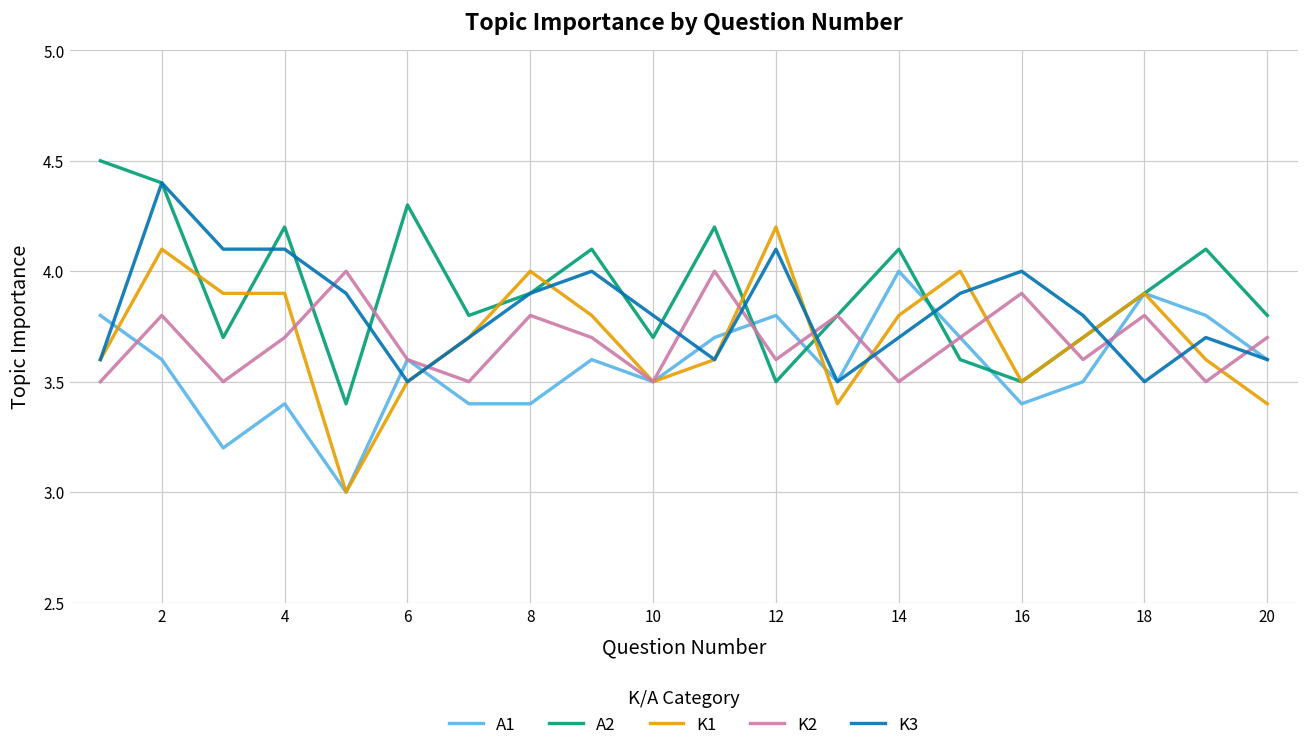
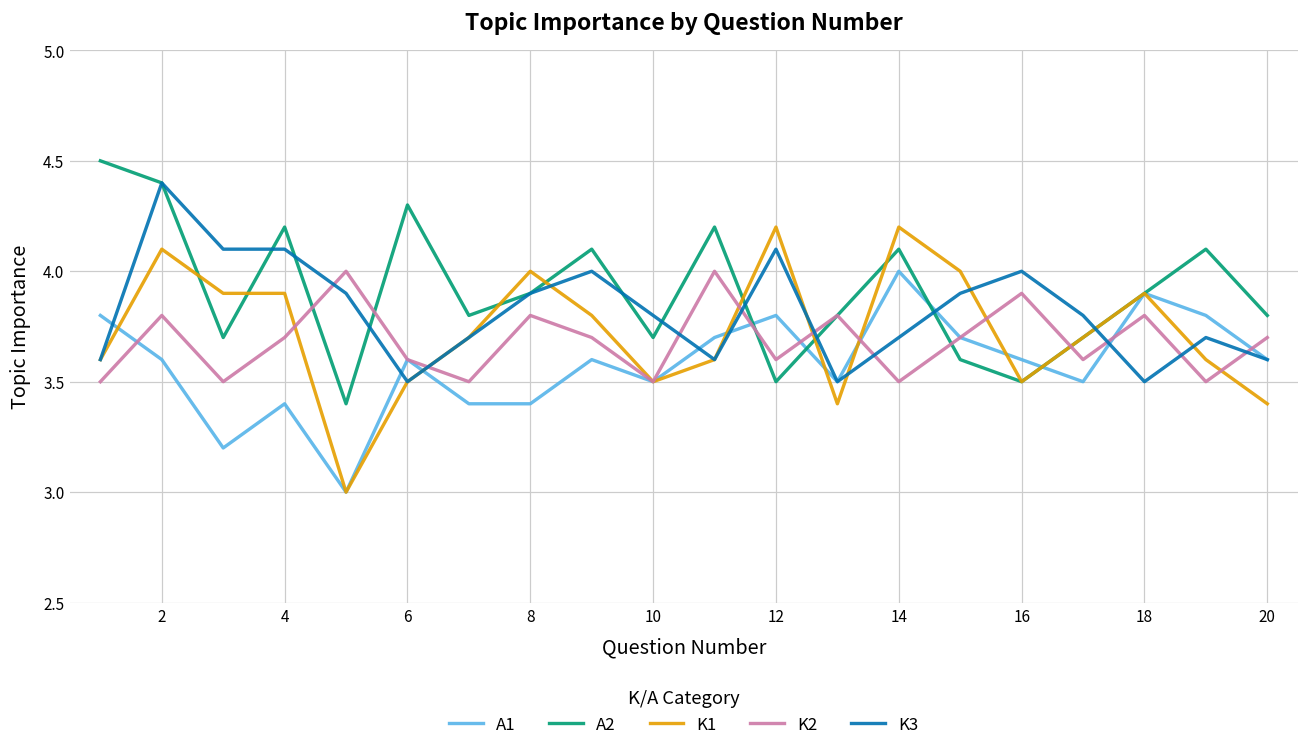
  {
    "A1": {
      "2": 3.6,
      "4": 3.4,
      "8": 3.4,
      "12": 3.8,
      "14": 4.0,
-     "16": 3.4
+     "16": 3.6
    },
    "A2": {
      "4": 4.2,
      "6": 4.3,
      "10": 3.7,
      "12": 3.5,
      "14": 4.1,
      "20": 3.8
    },
    "K1": {
      "2": 4.1,
      "4": 3.9,
      "8": 4.0,
      "12": 4.2,
-     "14": 3.8,
+     "14": 4.2,
      "20": 3.4
    },
    "K2": {
      "2": 3.8,
      "4": 3.7,
      "8": 3.8,
      "12": 3.6,
      "14": 3.5,
      "16": 3.9,
      "18": 3.8,
      "20": 3.7
    },
    "K3": {
      "4": 4.1,
      "10": 3.8,
      "12": 4.1,
      "14": 3.7,
      "16": 4.0,
      "18": 3.5
    }
  }
